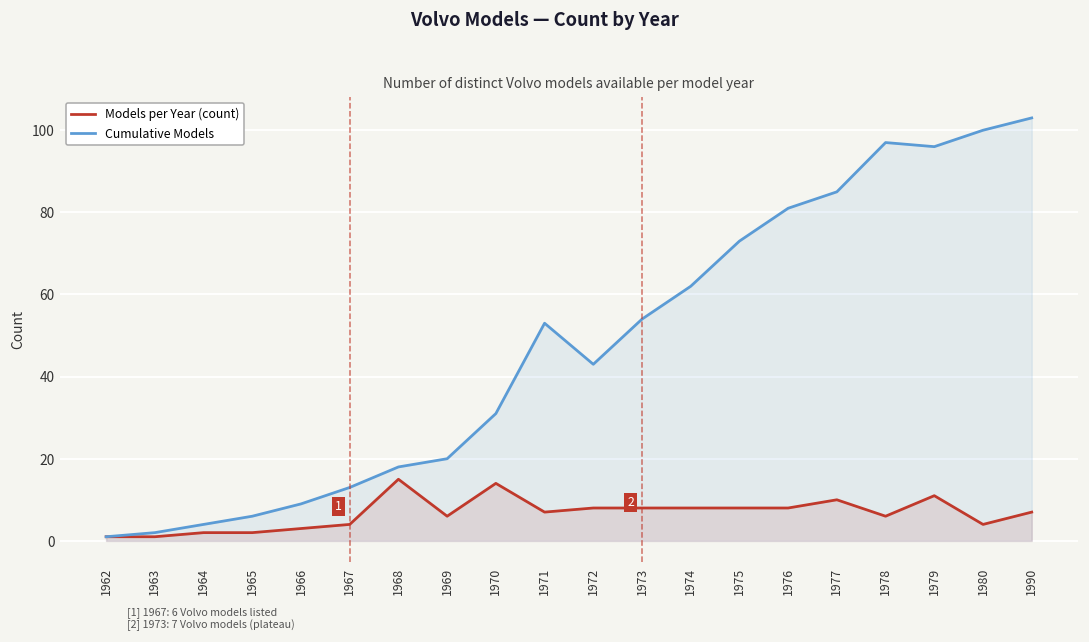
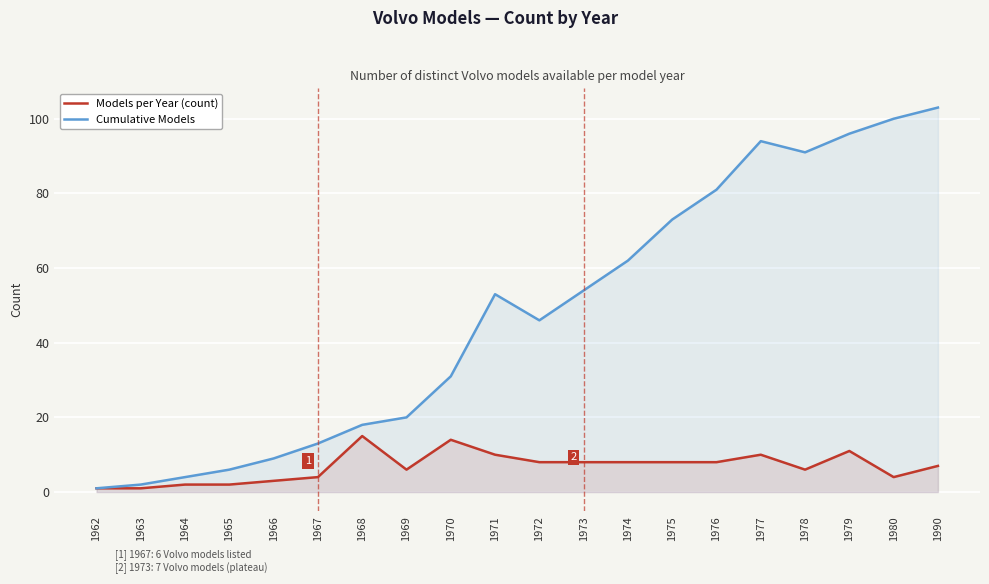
  {
    "Models per Year (count)": {
      "1963": 1,
      "1964": 2,
      "1965": 2,
      "1966": 3,
      "1968": 15,
      "1969": 6,
      "1970": 14,
-     "1971": 7,
+     "1971": 10,
      "1972": 8,
      "1974": 8,
      "1975": 8,
      "1976": 8,
      "1977": 10,
      "1978": 6,
      "1979": 11,
      "1980": 4,
      "1990": 7
    },
    "Cumulative Models": {
      "1963": 2,
      "1964": 4,
      "1965": 6,
      "1966": 9,
      "1967": 13,
      "1968": 18,
      "1969": 20,
      "1970": 31,
      "1971": 53,
-     "1972": 43,
+     "1972": 46,
      "1973": 54,
      "1974": 62,
      "1975": 73,
      "1976": 81,
-     "1977": 85,
-     "1978": 97,
+     "1977": 94,
+     "1978": 91,
      "1979": 96,
      "1980": 100,
      "1990": 103
    }
  }
